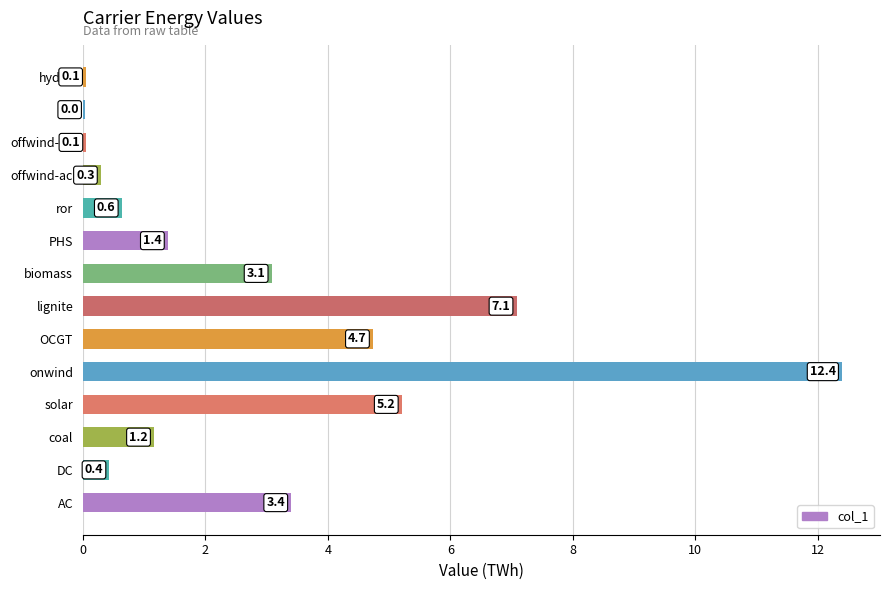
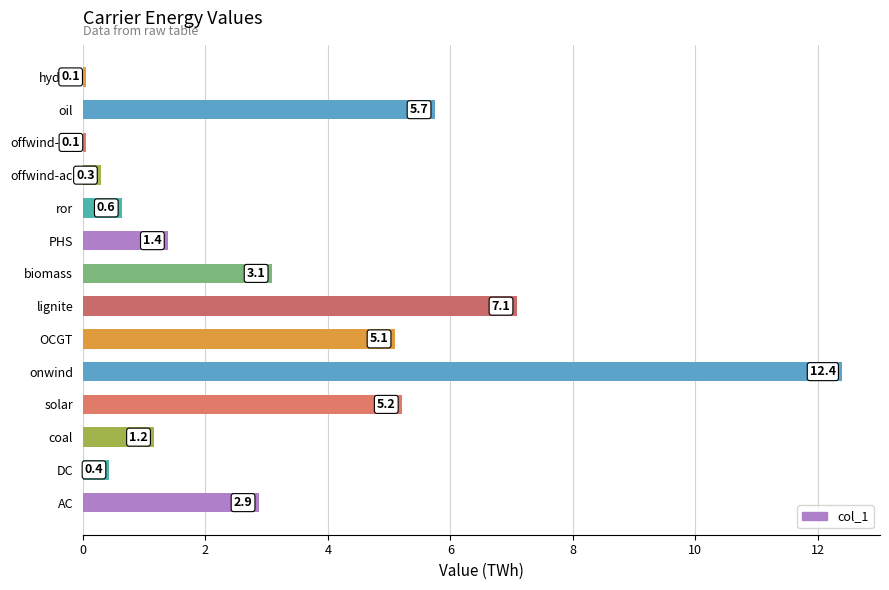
  {
-   "oil": 0.0,
-   "OCGT": 4.7,
-   "AC": 3.4
+   "oil": 5.7,
+   "OCGT": 5.1,
+   "AC": 2.9
  }
